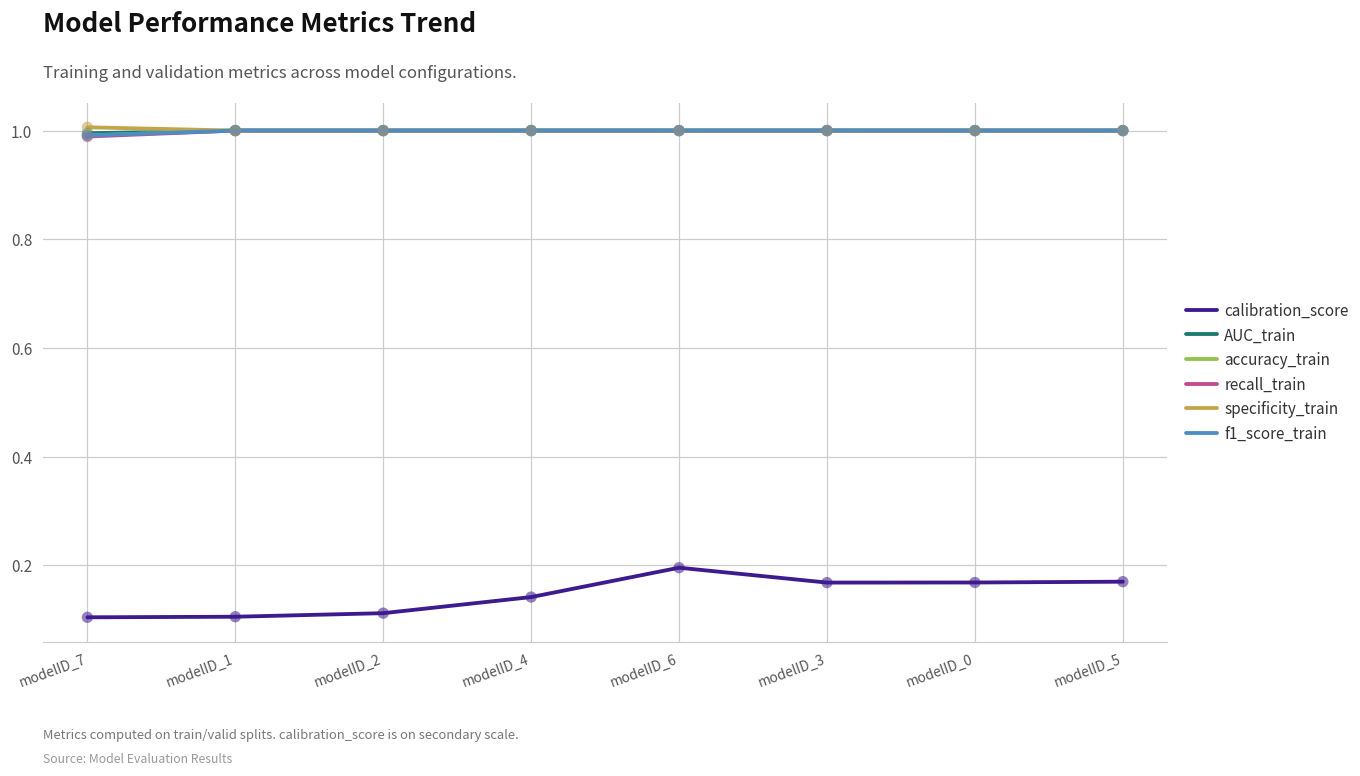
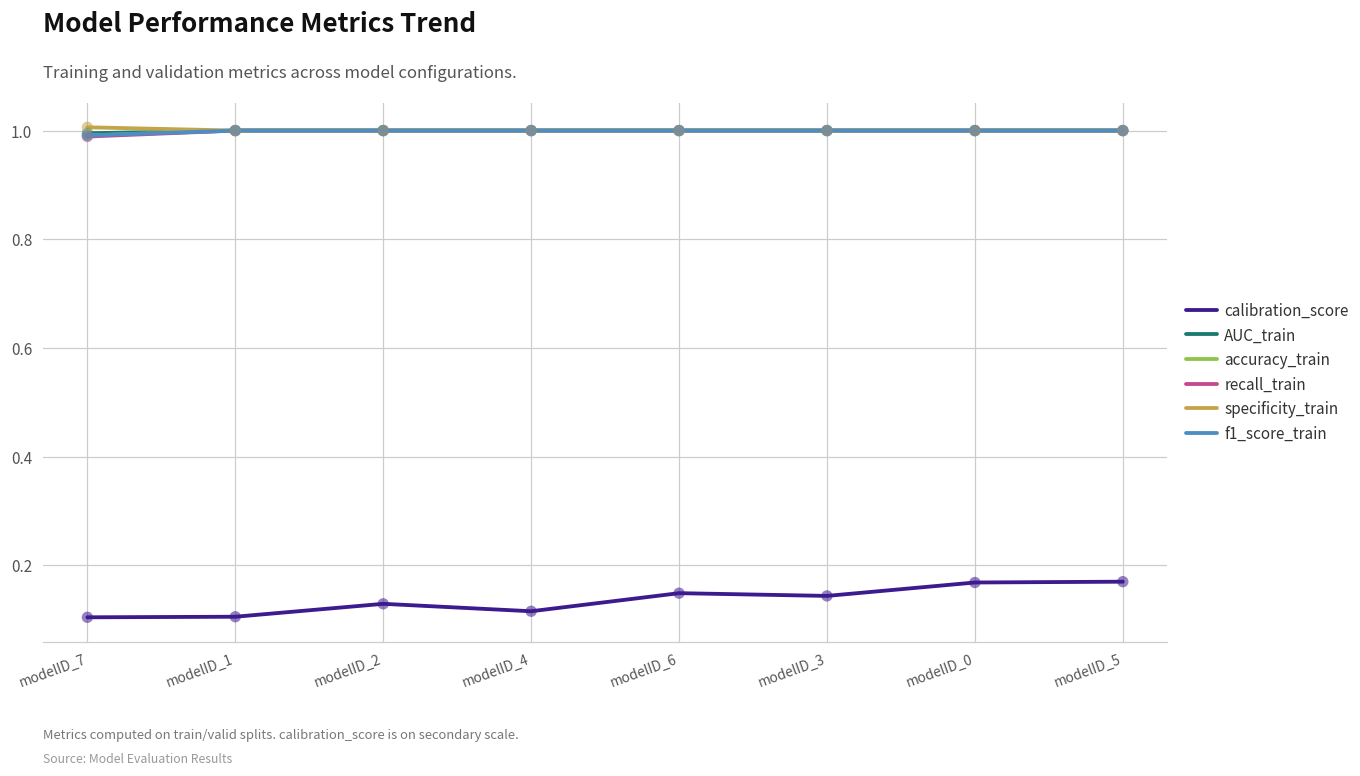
  {
    "calibration_score": {
      "modelID_7": 0.10,
      "modelID_1": 0.11,
-     "modelID_2": 0.11,
-     "modelID_4": 0.14,
-     "modelID_6": 0.20,
-     "modelID_3": 0.17,
+     "modelID_2": 0.13,
+     "modelID_4": 0.12,
+     "modelID_6": 0.15,
+     "modelID_3": 0.14,
      "modelID_0": 0.17,
      "modelID_5": 0.17
    },
    "specificity_train": {
      "modelID_7": 1.01
    }
  }
